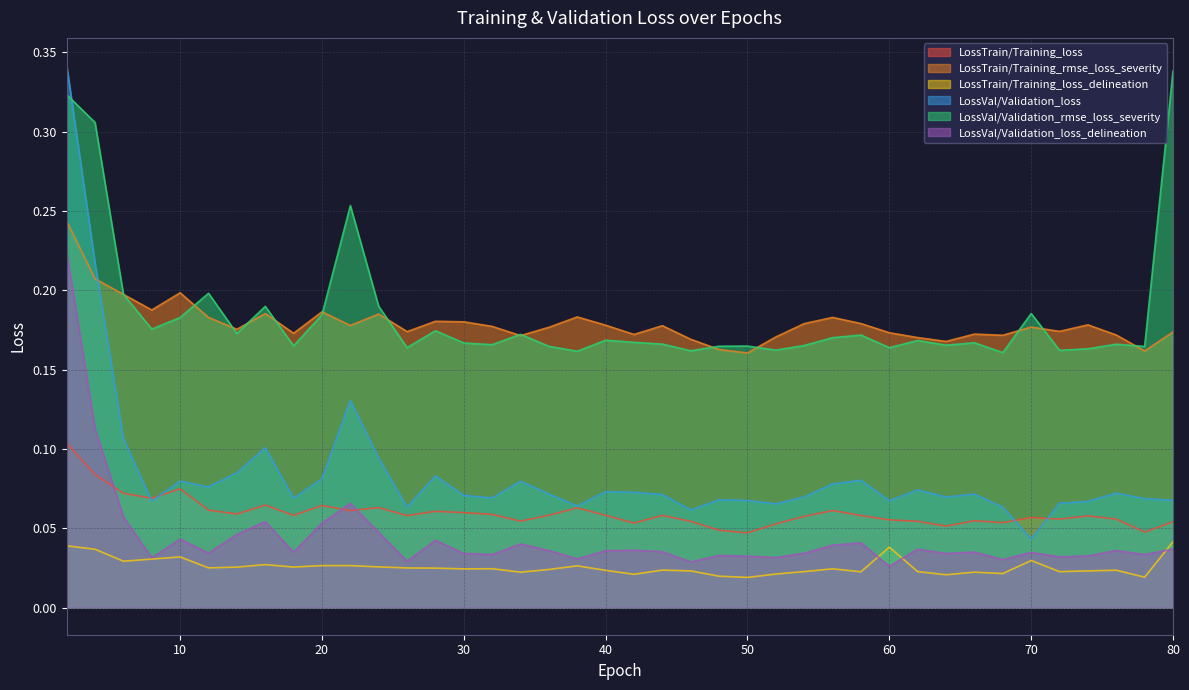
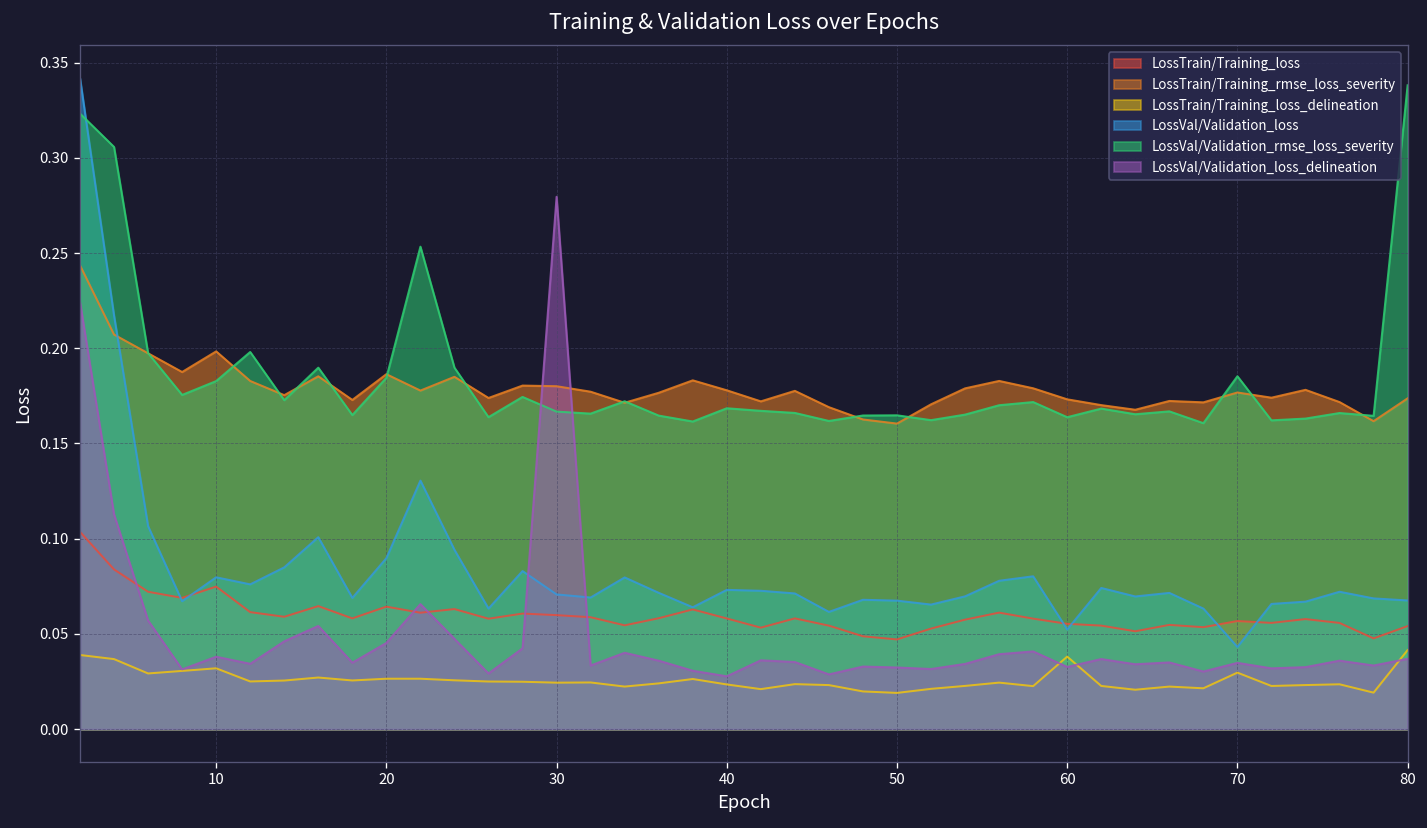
  {
    "LossTrain/Training_loss_delineation": {
      "10": 0.032,
      "20": 0.026,
      "30": 0.024,
      "40": 0.023,
      "50": 0.019,
      "60": 0.038,
      "70": 0.030,
      "80": 0.041
    },
    "LossVal/Validation_loss": {
      "10": 0.080,
-     "20": 0.081,
+     "20": 0.090,
      "30": 0.071,
      "40": 0.073,
      "50": 0.067,
-     "60": 0.067,
+     "60": 0.052,
      "70": 0.043,
      "80": 0.068
    },
    "LossVal/Validation_rmse_loss_severity": {
      "10": 0.183,
      "20": 0.185,
      "30": 0.167,
      "40": 0.169,
      "50": 0.165,
      "60": 0.164,
      "70": 0.185,
      "80": 0.338
    },
    "LossVal/Validation_loss_delineation": {
-     "10": 0.043,
-     "20": 0.053,
-     "30": 0.034,
-     "40": 0.036,
+     "10": 0.038,
+     "20": 0.045,
+     "30": 0.280,
+     "40": 0.028,
      "50": 0.032,
-     "60": 0.026,
+     "60": 0.033,
      "70": 0.035,
      "80": 0.037
    }
  }
